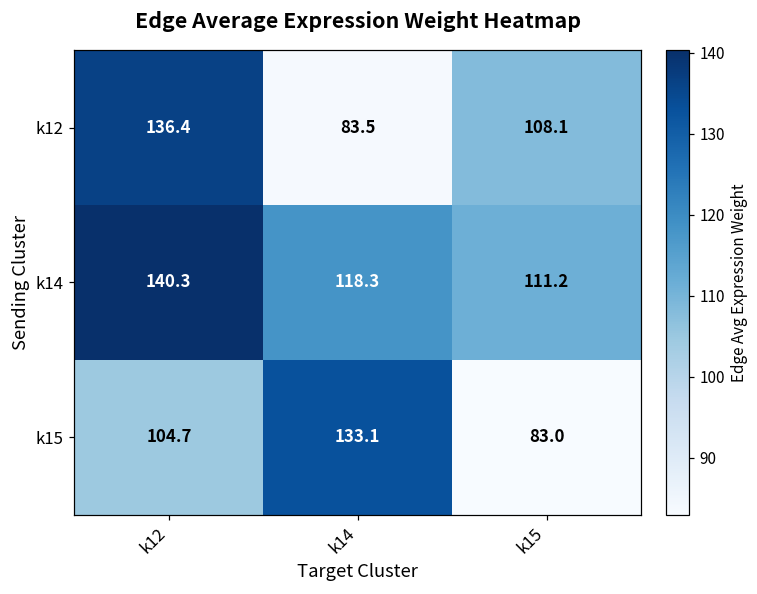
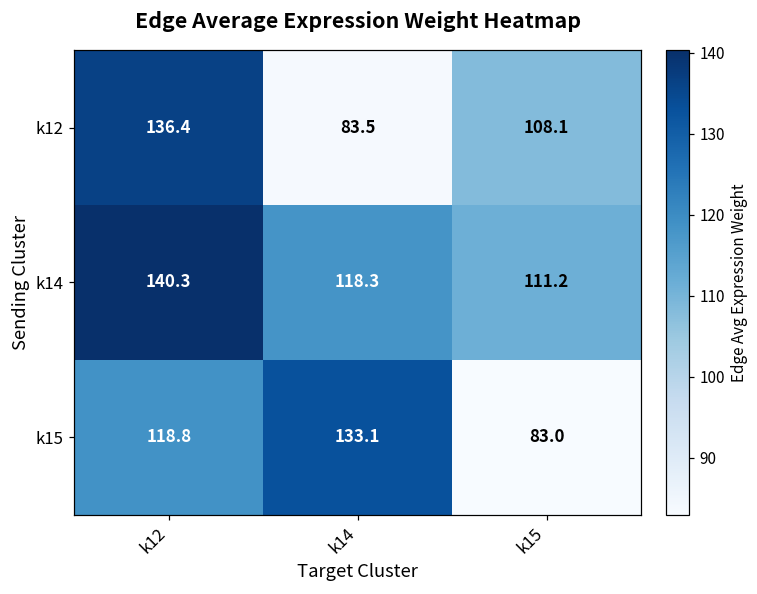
  {
    "k12": {
      "k12": 136.4,
      "k14": 83.5,
      "k15": 108.1
    },
    "k14": {
      "k12": 140.3,
      "k14": 118.3,
      "k15": 111.2
    },
    "k15": {
-     "k12": 104.7,
+     "k12": 118.8,
      "k14": 133.1,
      "k15": 83.0
    }
  }
